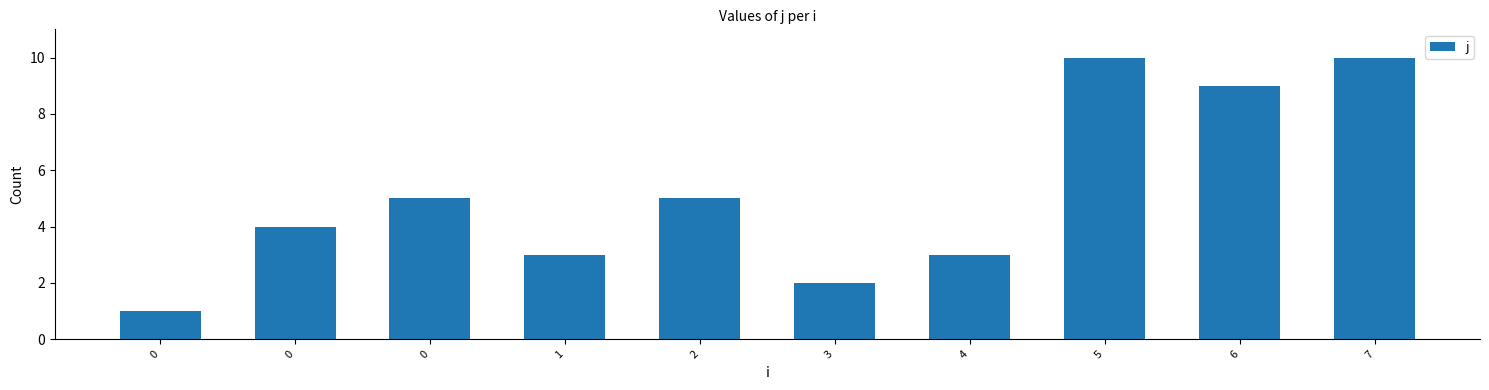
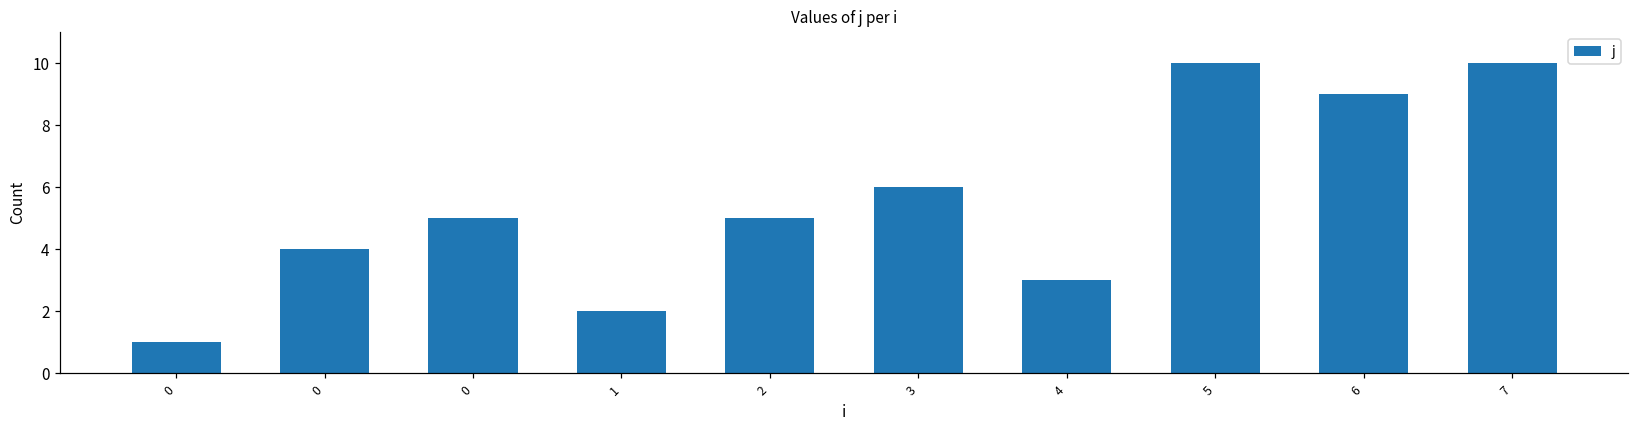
  {
-   "1": 3,
+   "1": 2,
    "2": 5,
-   "3": 2,
+   "3": 6,
    "4": 3,
    "5": 10,
    "6": 9,
    "7": 10
  }
